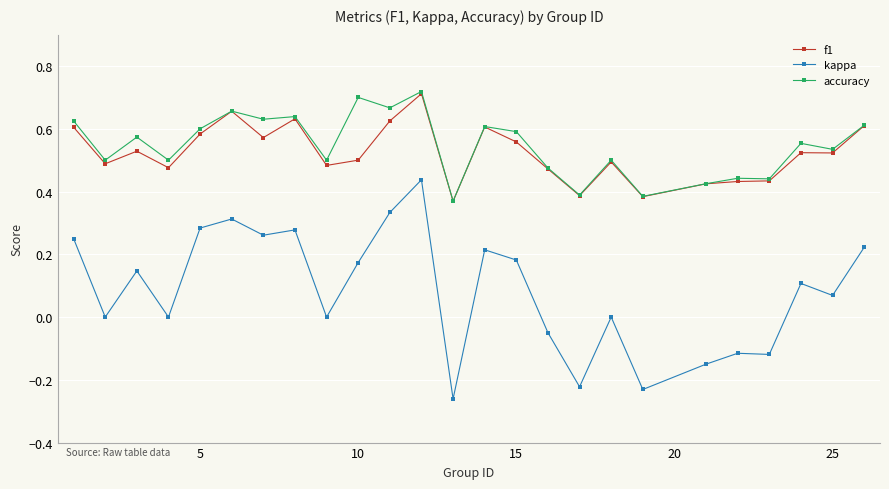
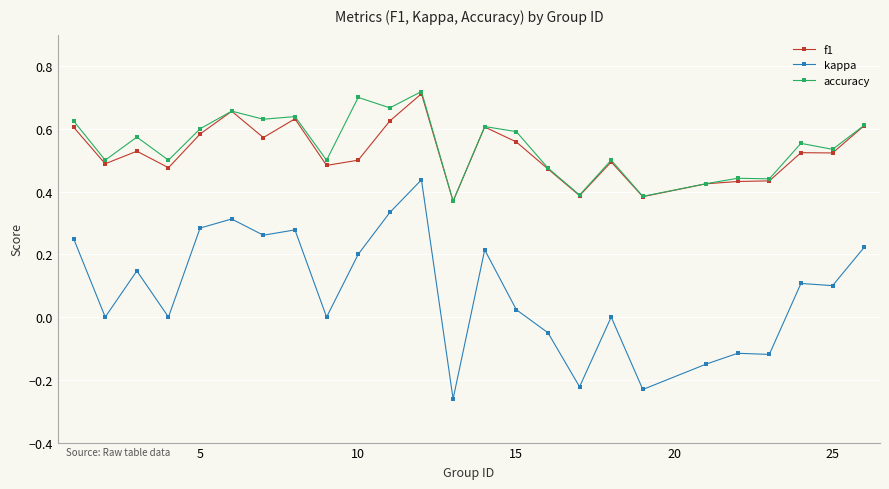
  {
    "f1": {
      "5": 0.58,
      "10": 0.50,
      "15": 0.56,
      "25": 0.52
    },
    "kappa": {
      "5": 0.28,
-     "10": 0.17,
-     "15": 0.18,
-     "25": 0.07
+     "10": 0.20,
+     "15": 0.02,
+     "25": 0.10
    },
    "accuracy": {
      "5": 0.60,
      "10": 0.70,
      "15": 0.59,
      "25": 0.53
    }
  }
